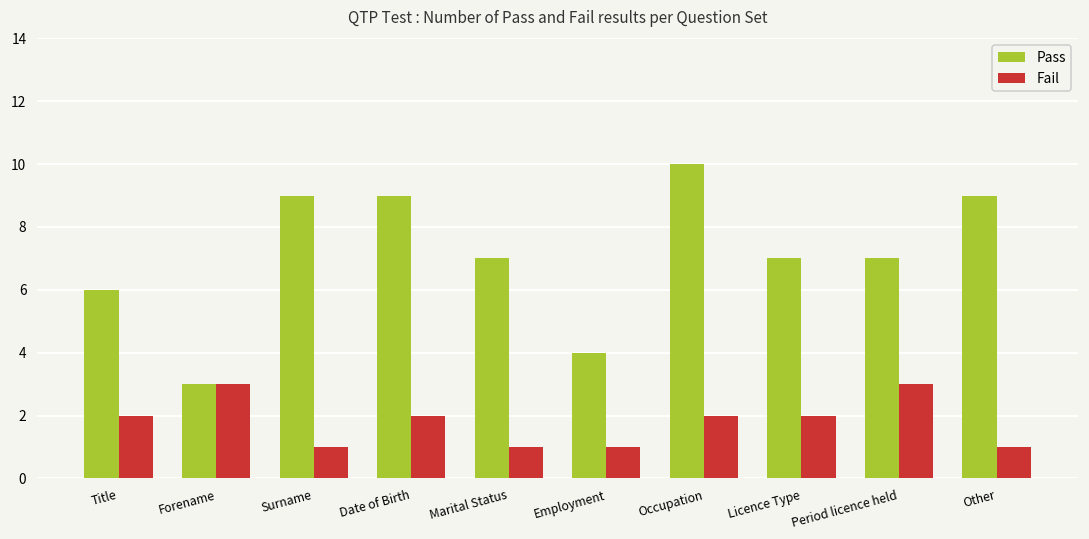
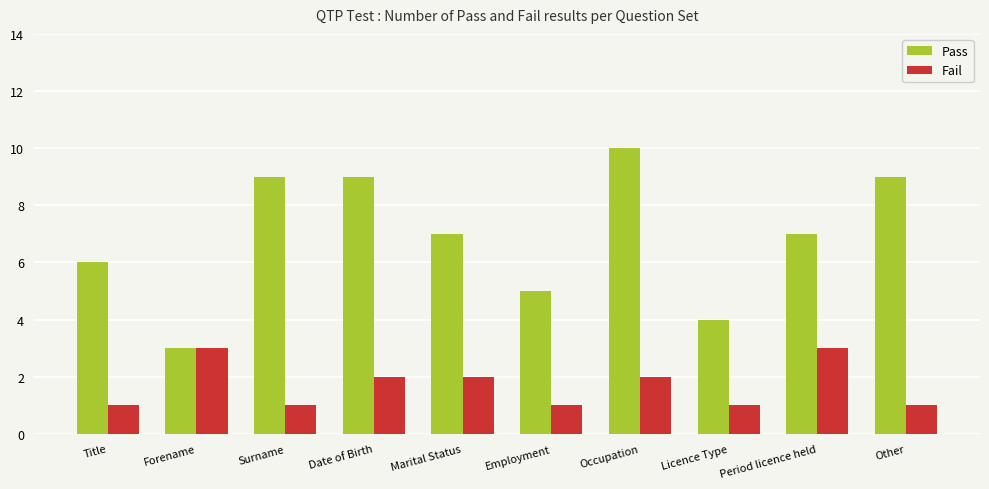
  {
    "Pass": {
      "Title": 6,
      "Forename": 3,
      "Surname": 9,
      "Date of Birth": 9,
      "Marital Status": 7,
-     "Employment": 4,
+     "Employment": 5,
      "Occupation": 10,
-     "Licence Type": 7,
+     "Licence Type": 4,
      "Period licence held": 7,
      "Other": 9
    },
    "Fail": {
-     "Title": 2,
+     "Title": 1,
      "Forename": 3,
      "Surname": 1,
      "Date of Birth": 2,
-     "Marital Status": 1,
+     "Marital Status": 2,
      "Employment": 1,
      "Occupation": 2,
-     "Licence Type": 2,
+     "Licence Type": 1,
      "Period licence held": 3,
      "Other": 1
    }
  }
